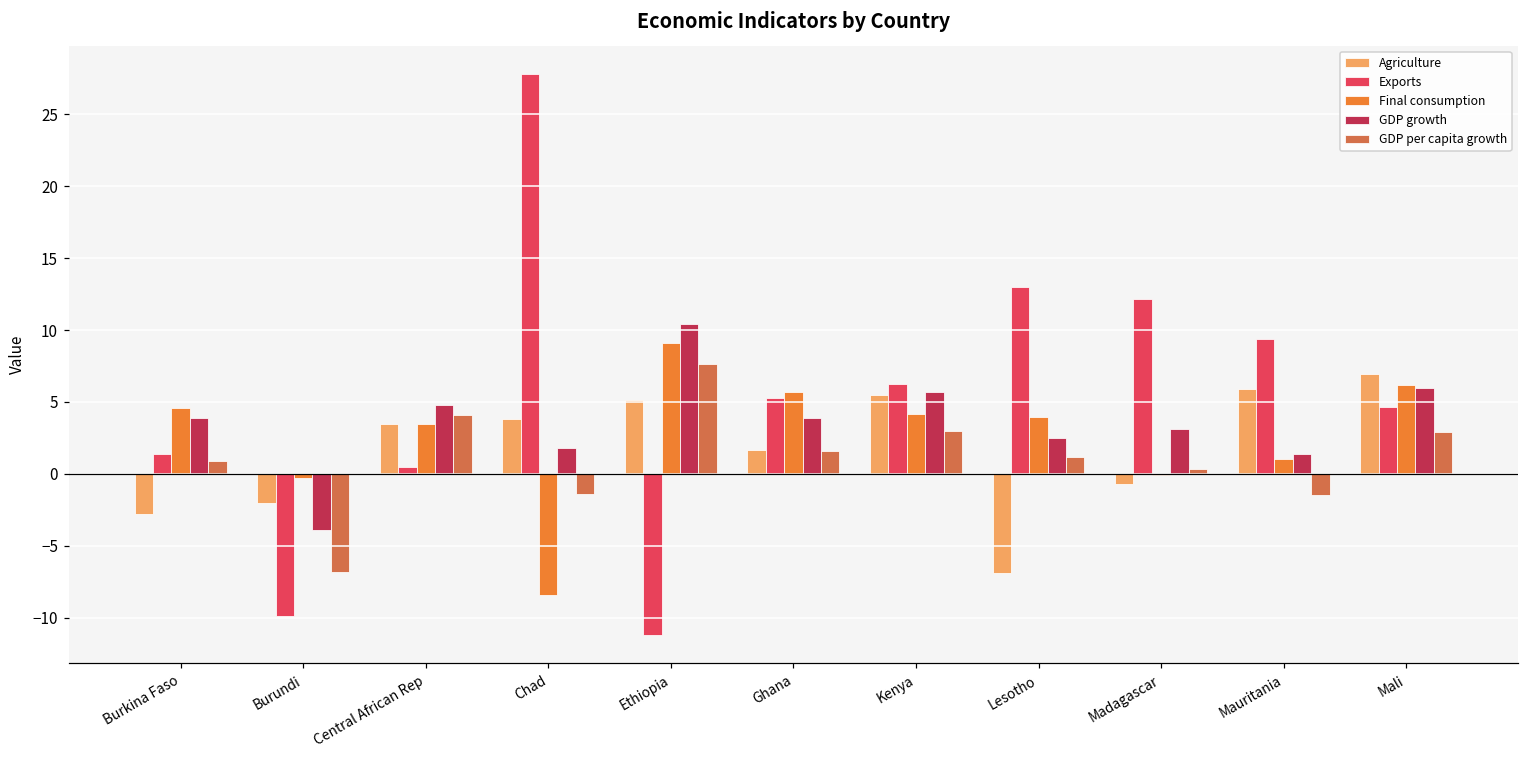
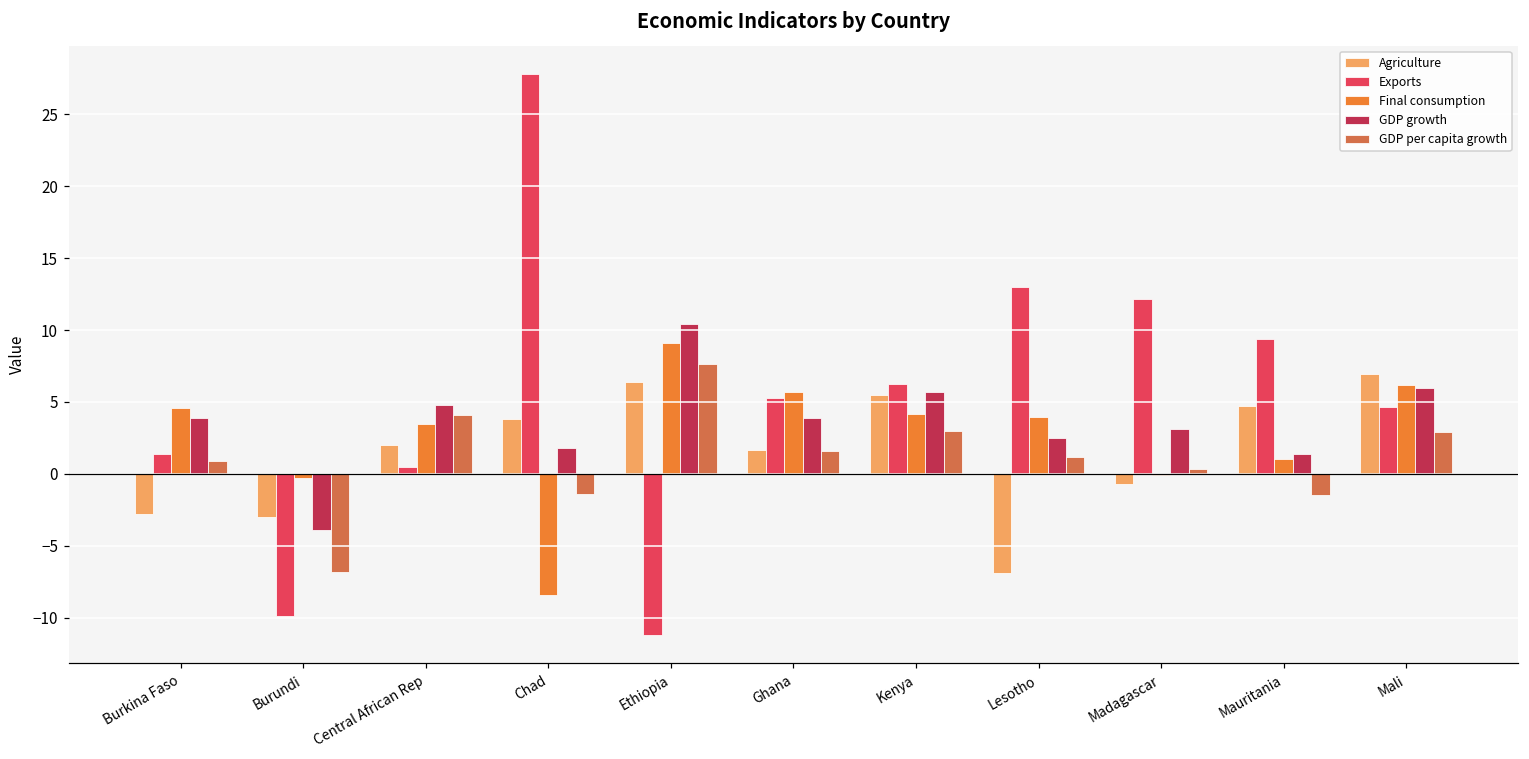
  {
    "Agriculture": {
      "Burkina Faso": -2.8,
-     "Burundi": -2.0,
-     "Central African Rep": 3.5,
+     "Burundi": -3.0,
+     "Central African Rep": 2.0,
      "Chad": 3.8,
-     "Ethiopia": 5.1,
+     "Ethiopia": 6.4,
      "Ghana": 1.7,
      "Kenya": 5.5,
      "Lesotho": -6.9,
      "Madagascar": -0.7,
-     "Mauritania": 5.9,
+     "Mauritania": 4.7,
      "Mali": 6.9
    }
  }
